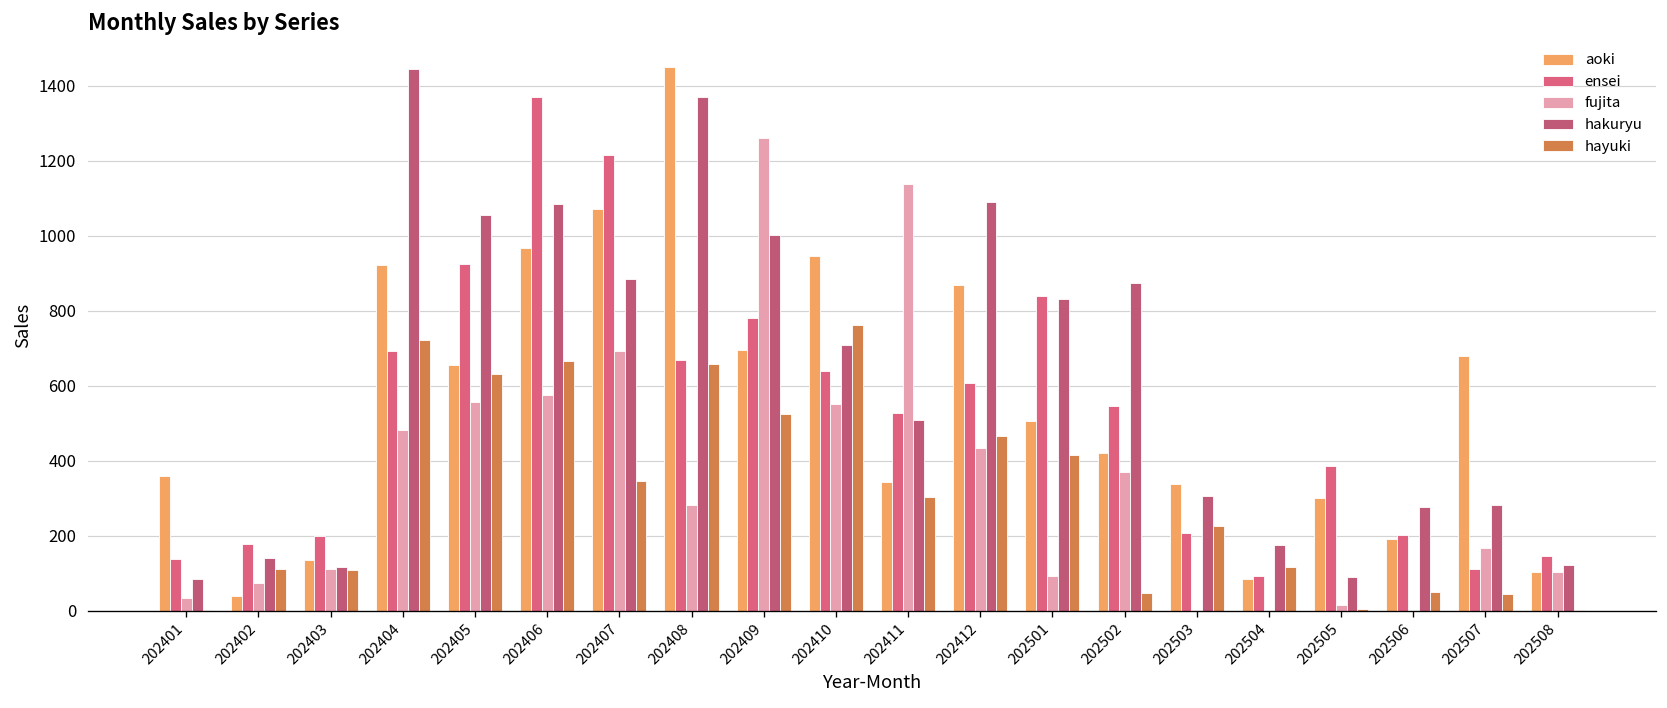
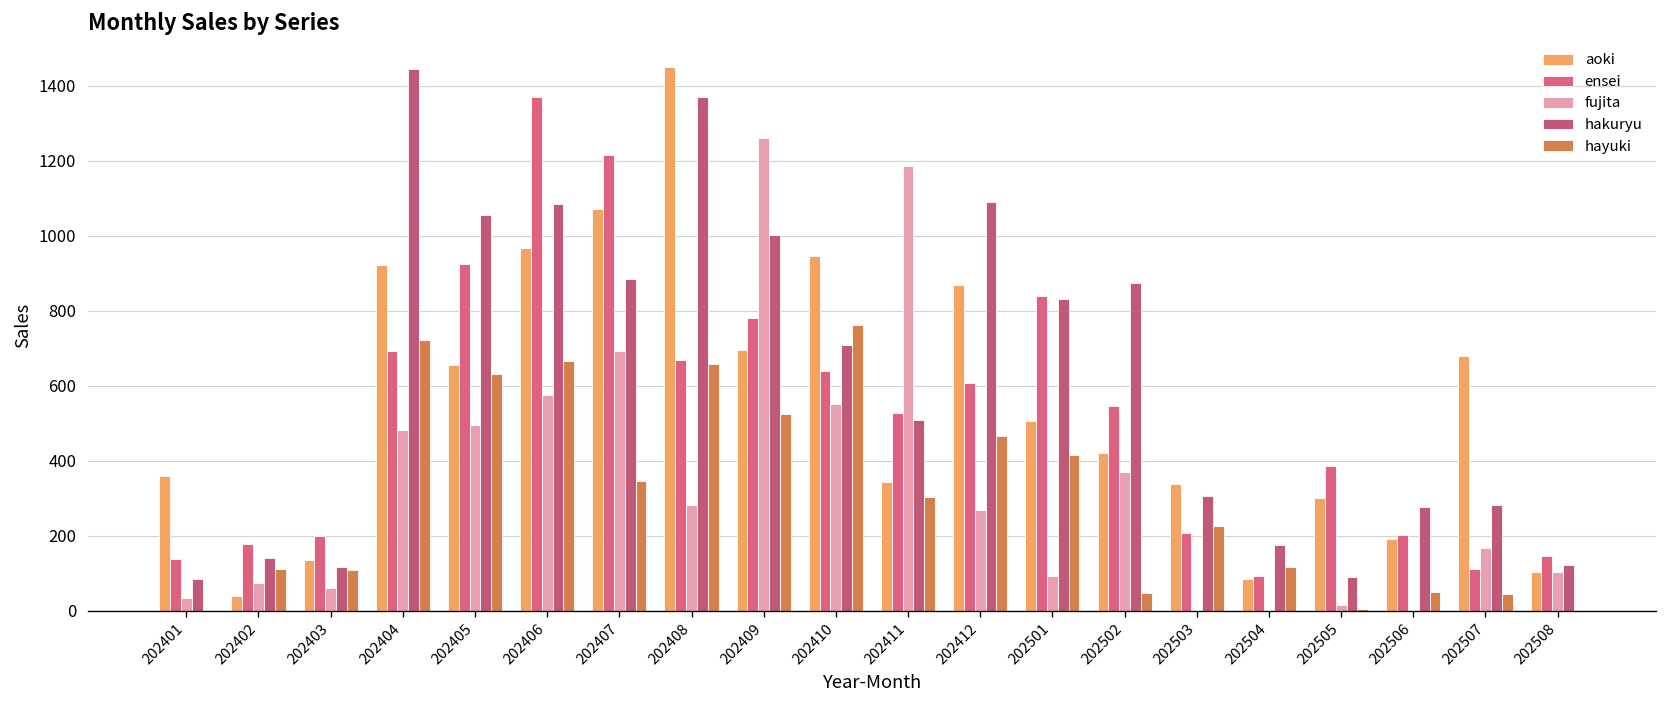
  {
    "fujita": {
      "202401": 30,
      "202402": 70,
-     "202403": 110,
+     "202403": 60,
      "202404": 480,
-     "202405": 560,
+     "202405": 500,
      "202406": 580,
      "202407": 690,
      "202408": 280,
      "202409": 1260,
      "202410": 550,
-     "202411": 1140,
-     "202412": 440,
+     "202411": 1190,
+     "202412": 270,
      "202501": 90,
      "202502": 370,
      "202505": 20,
      "202506": 0,
      "202507": 170,
      "202508": 100
    }
  }
